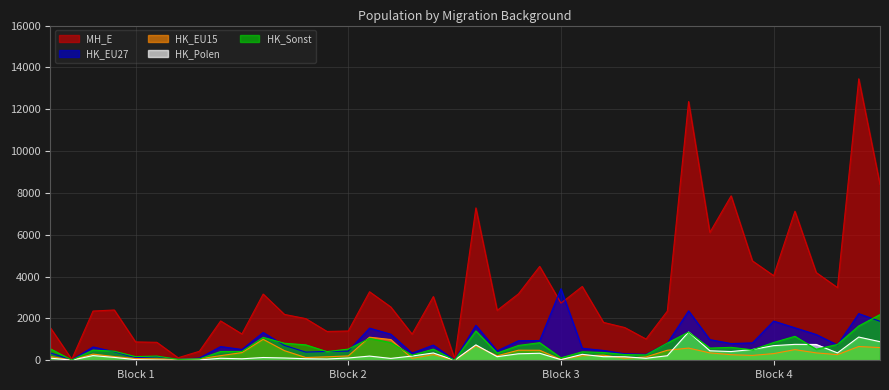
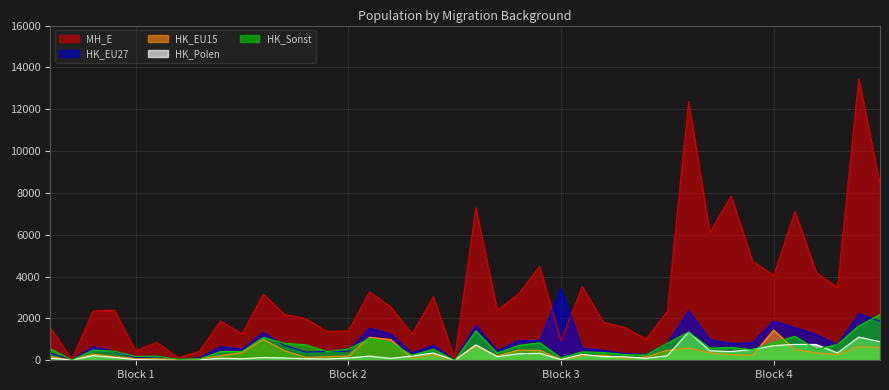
  {
    "MH_E": {
-     "Block 1": 900,
+     "Block 1": 500,
      "Block 2": 1400,
-     "Block 3": 2700,
+     "Block 3": 900,
      "Block 4": 4000
    },
    "HK_EU27": {
      "Block 3": 3400,
      "Block 4": 1900
    },
    "HK_EU15": {
-     "Block 4": 300
+     "Block 4": 1400
    },
    "HK_Polen": {
      "Block 4": 700
    },
    "HK_Sonst": {
      "Block 4": 900
    }
  }
